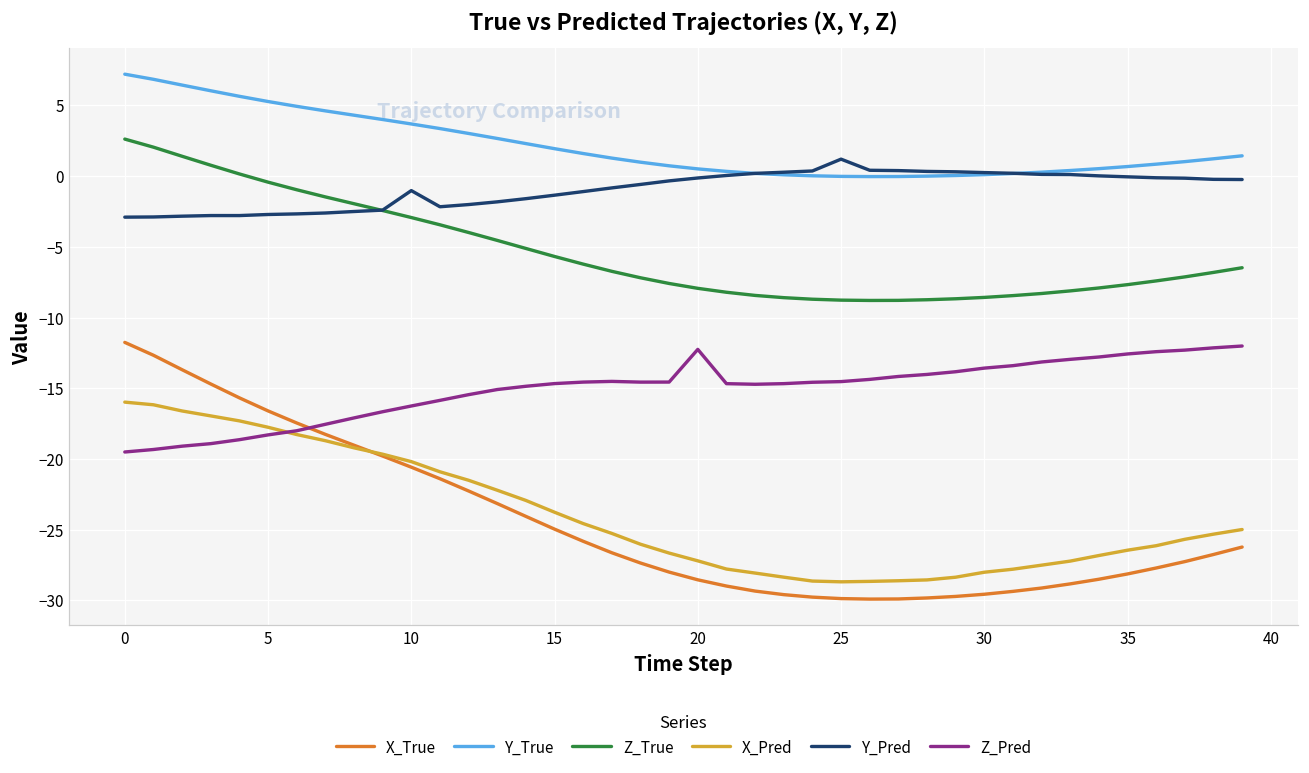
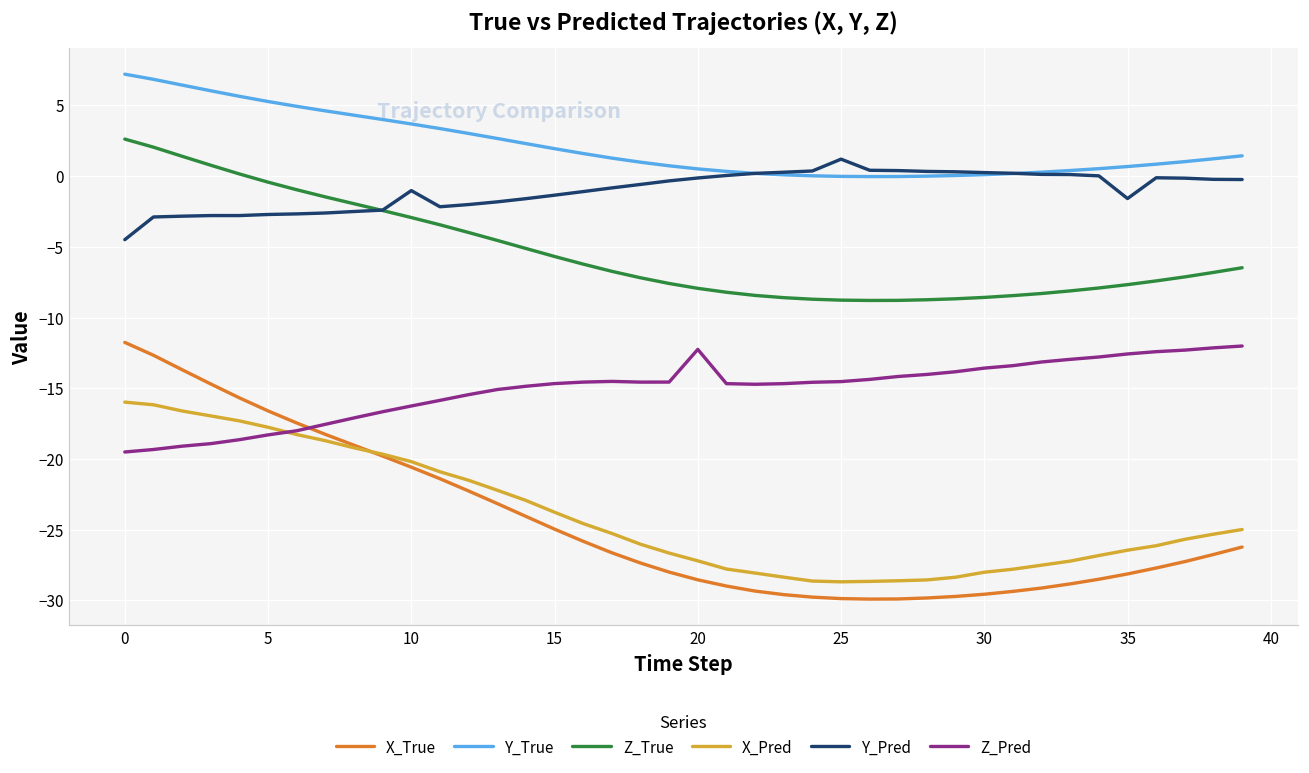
  {
    "Y_True": {
      "0": 7.2,
      "5": 5.3,
      "10": 3.7,
      "15": 1.9,
      "20": 0.5,
      "25": 0.0,
      "35": 0.7
    },
    "Z_True": {
      "0": 2.6,
      "5": -0.4,
      "10": -2.9,
      "15": -5.7,
      "20": -7.9,
      "25": -8.8,
      "30": -8.6,
      "35": -7.7
    },
    "Y_Pred": {
-     "0": -2.9,
+     "0": -4.5,
      "5": -2.7,
      "10": -1.0,
      "15": -1.3,
      "20": -0.1,
      "25": 1.2,
-     "35": -0.1
+     "35": -1.6
    },
    "Z_Pred": {
      "0": -19.5,
      "5": -18.3,
      "10": -16.3,
      "15": -14.7,
      "20": -12.3,
      "25": -14.5,
      "30": -13.6,
      "35": -12.6
    }
  }
